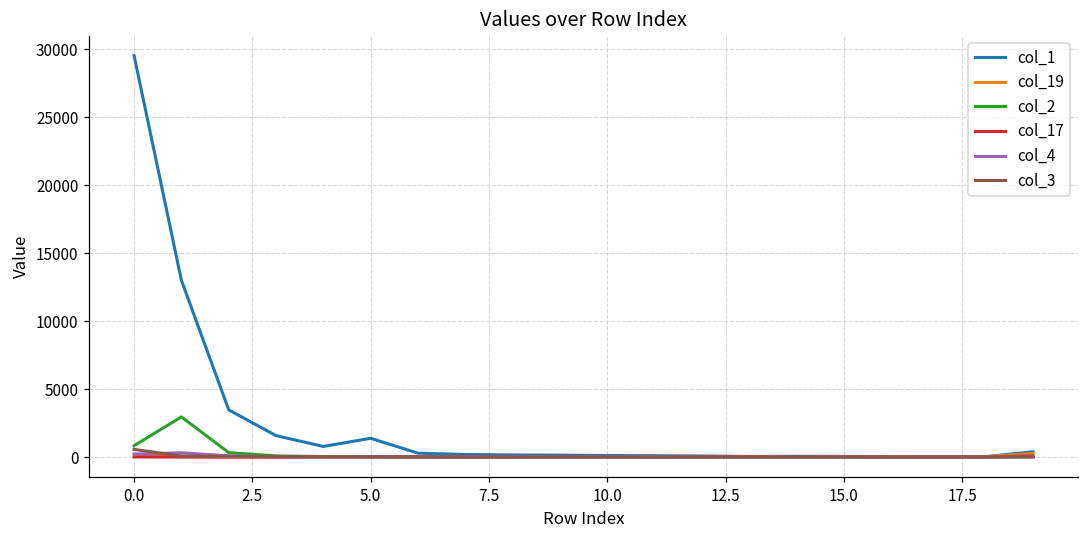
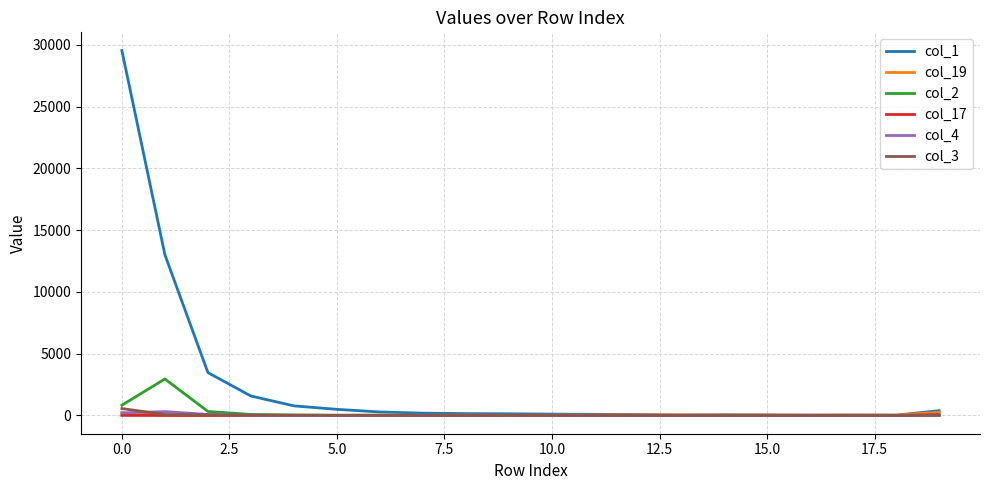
  {
    "col_1": {
      "0.0": 29500,
-     "5.0": 1400
+     "5.0": 500
    },
    "col_2": {
      "0.0": 800
    },
    "col_3": {
      "0.0": 600
    }
  }
